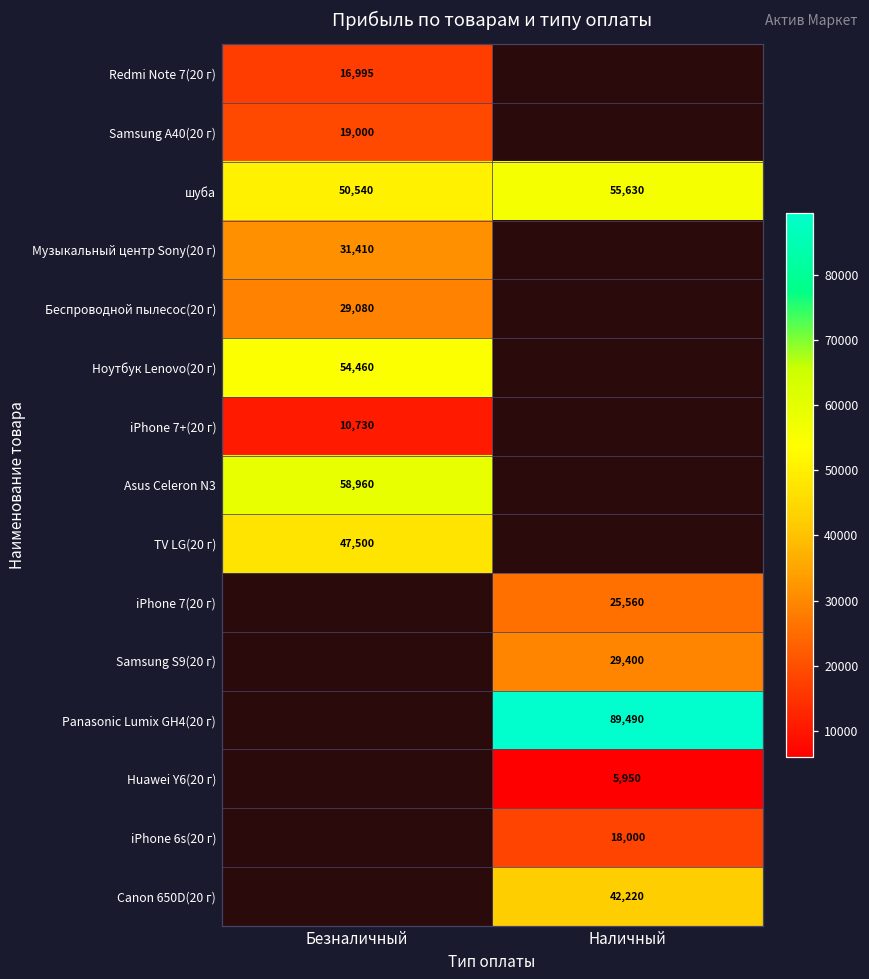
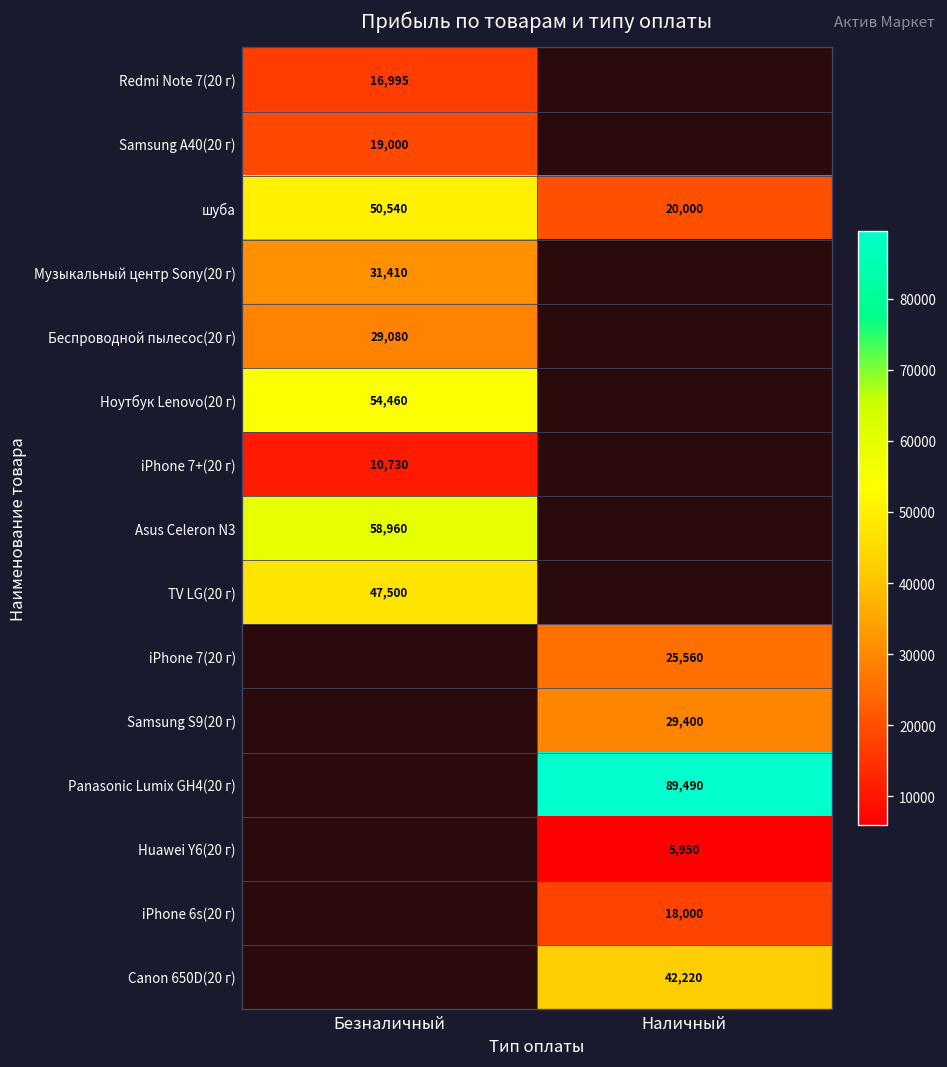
  {
    "Redmi Note 7(20 г)": {
      "Безналичный": "16,995"
    },
    "Samsung A40(20 г)": {
      "Безналичный": "19,000"
    },
    "шуба": {
      "Безналичный": "50,540",
-     "Наличный": "55,630"
+     "Наличный": "20,000"
    },
    "Музыкальный центр Sony(20 г)": {
      "Безналичный": "31,410"
    },
    "Беспроводной пылесос(20 г)": {
      "Безналичный": "29,080"
    },
    "Ноутбук Lenovo(20 г)": {
      "Безналичный": "54,460"
    },
    "iPhone 7+(20 г)": {
      "Безналичный": "10,730"
    },
    "Asus Celeron N3": {
      "Безналичный": "58,960"
    },
    "TV LG(20 г)": {
      "Безналичный": "47,500"
    },
    "iPhone 7(20 г)": {
      "Наличный": "25,560"
    },
    "Samsung S9(20 г)": {
      "Наличный": "29,400"
    },
    "Panasonic Lumix GH4(20 г)": {
      "Наличный": "89,490"
    },
    "Huawei Y6(20 г)": {
      "Наличный": "5,950"
    },
    "iPhone 6s(20 г)": {
      "Наличный": "18,000"
    },
    "Canon 650D(20 г)": {
      "Наличный": "42,220"
    }
  }
